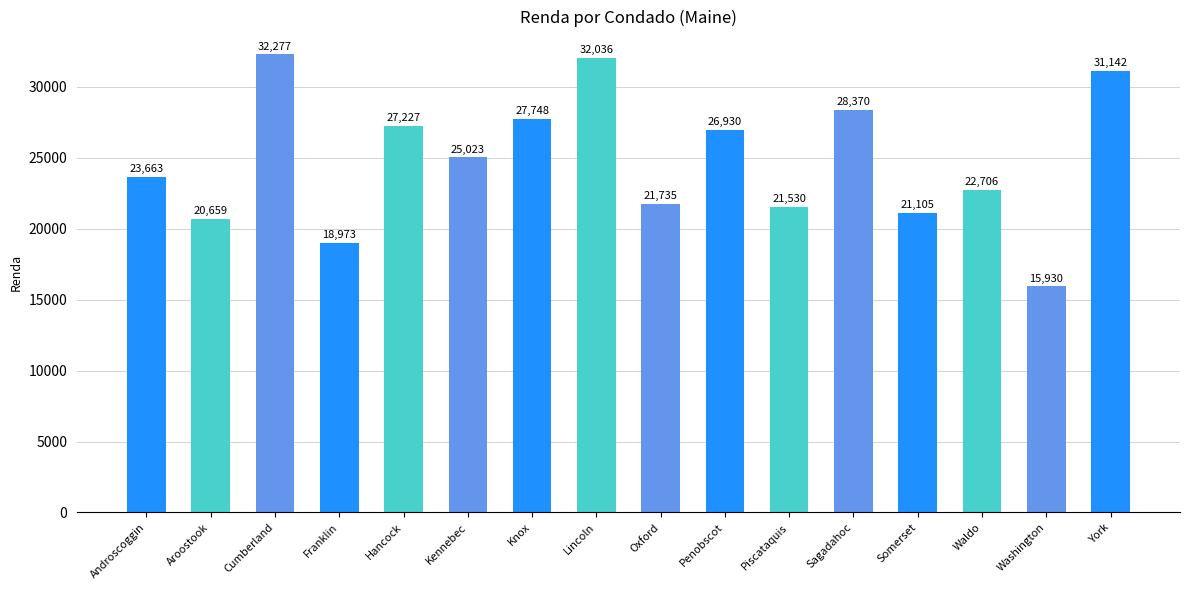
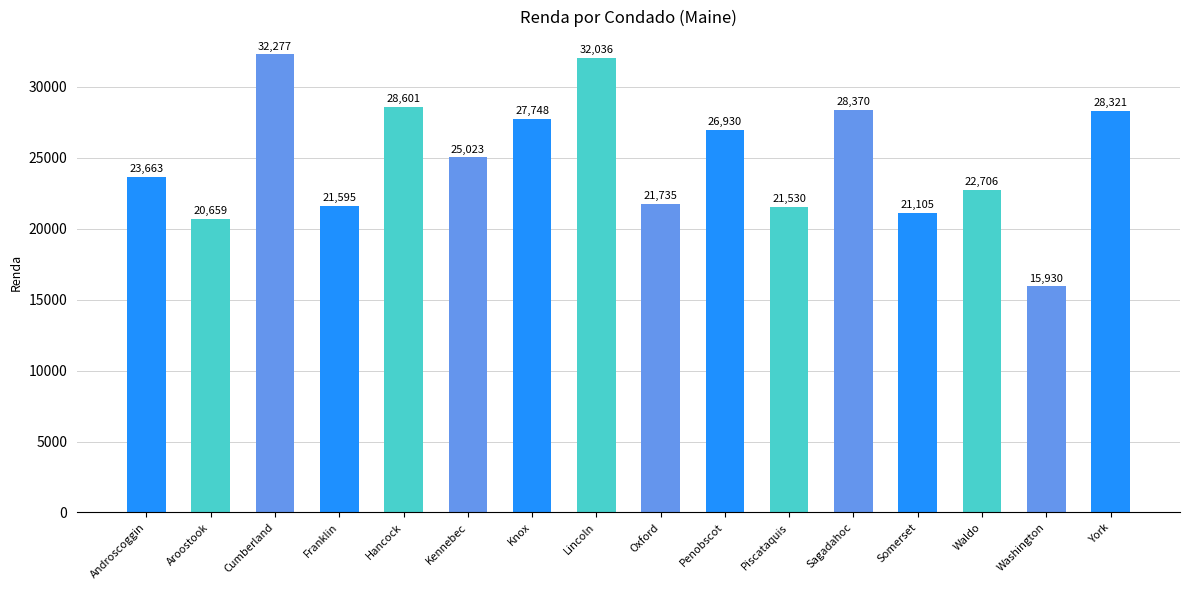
  {
    "Androscoggin": "23,663",
    "Aroostook": "20,659",
    "Cumberland": "32,277",
-   "Franklin": "18,973",
-   "Hancock": "27,227",
+   "Franklin": "21,595",
+   "Hancock": "28,601",
    "Kennebec": "25,023",
    "Knox": "27,748",
    "Lincoln": "32,036",
    "Oxford": "21,735",
    "Penobscot": "26,930",
    "Piscataquis": "21,530",
    "Sagadahoc": "28,370",
    "Somerset": "21,105",
    "Waldo": "22,706",
    "Washington": "15,930",
-   "York": "31,142"
+   "York": "28,321"
  }
